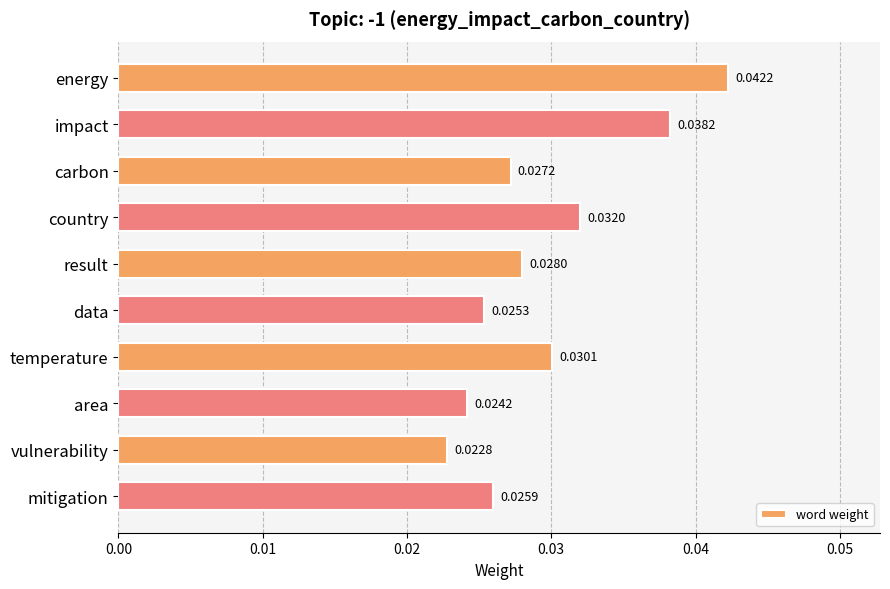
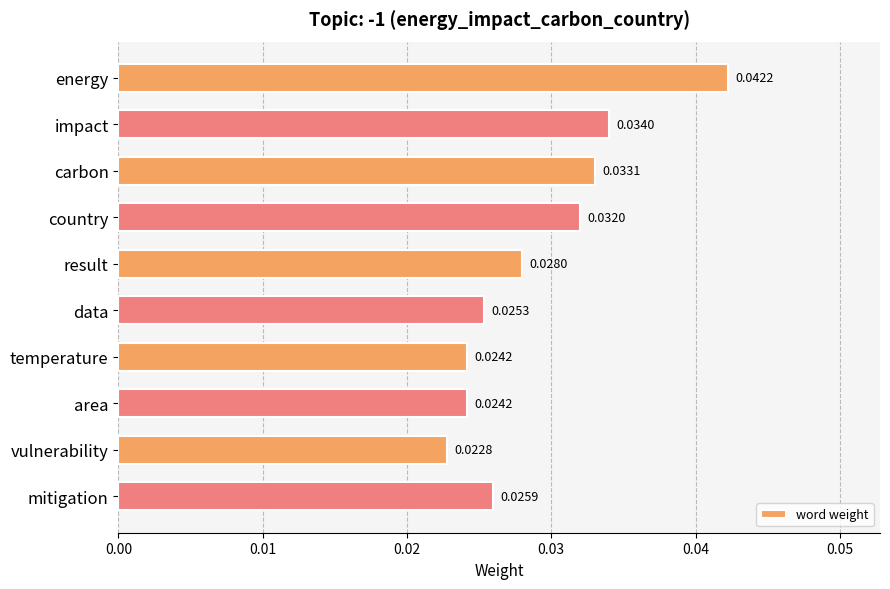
  {
    "energy": 0.0422,
-   "impact": 0.0382,
-   "carbon": 0.0272,
+   "impact": 0.0340,
+   "carbon": 0.0331,
    "country": 0.0320,
    "result": 0.0280,
    "data": 0.0253,
-   "temperature": 0.0301,
+   "temperature": 0.0242,
    "area": 0.0242,
    "vulnerability": 0.0228,
    "mitigation": 0.0259
  }
